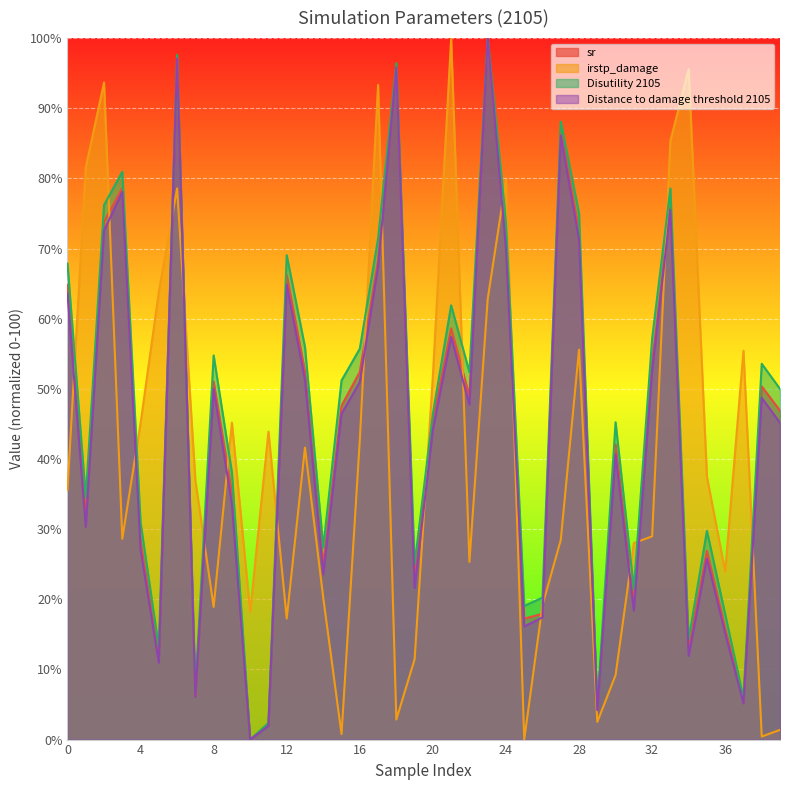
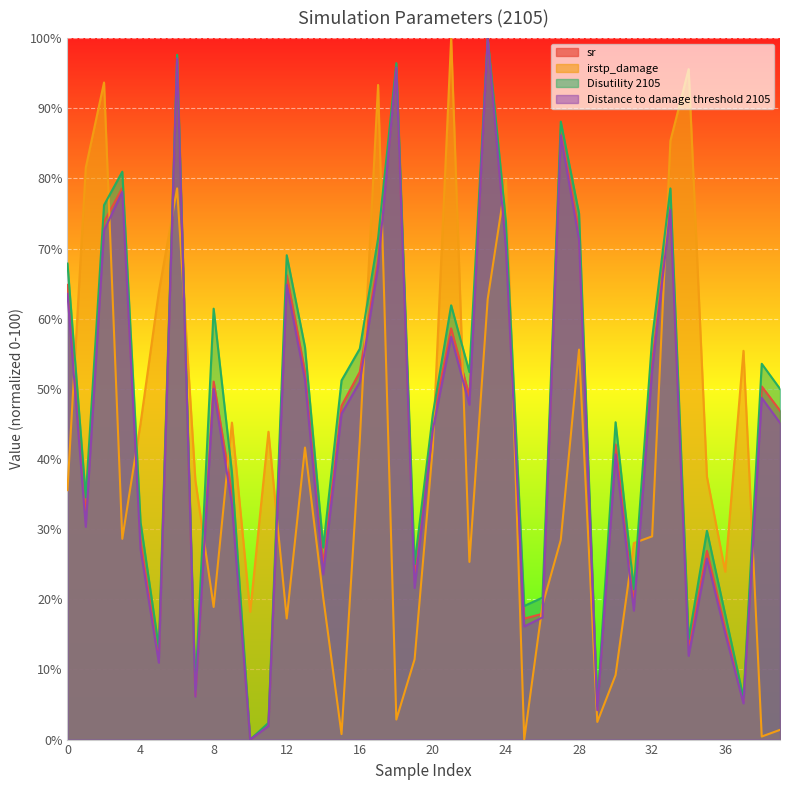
  {
    "sr": {
      "0": "65%",
      "4": "28%",
      "8": "51%",
      "12": "66%",
      "16": "52%",
      "20": "46%",
      "24": "71%",
      "28": "72%",
      "32": "54%",
      "36": "16%"
    },
    "irstp_damage": {
      "0": "36%",
      "4": "45%",
      "8": "19%",
      "12": "17%",
      "16": "43%",
-     "20": "52%",
+     "20": "42%",
      "24": "80%",
      "28": "56%",
      "32": "29%",
      "36": "24%"
    },
    "Disutility 2105": {
      "0": "68%",
      "4": "31%",
-     "8": "55%",
+     "8": "61%",
      "12": "69%",
      "16": "56%",
      "20": "46%",
      "24": "74%",
      "28": "75%",
      "32": "57%",
      "36": "18%"
    },
    "Distance to damage threshold 2105": {
      "0": "64%",
      "4": "27%",
      "8": "50%",
      "12": "65%",
      "16": "51%",
      "20": "44%",
      "24": "70%",
      "28": "71%",
      "32": "53%",
      "36": "15%"
    }
  }
